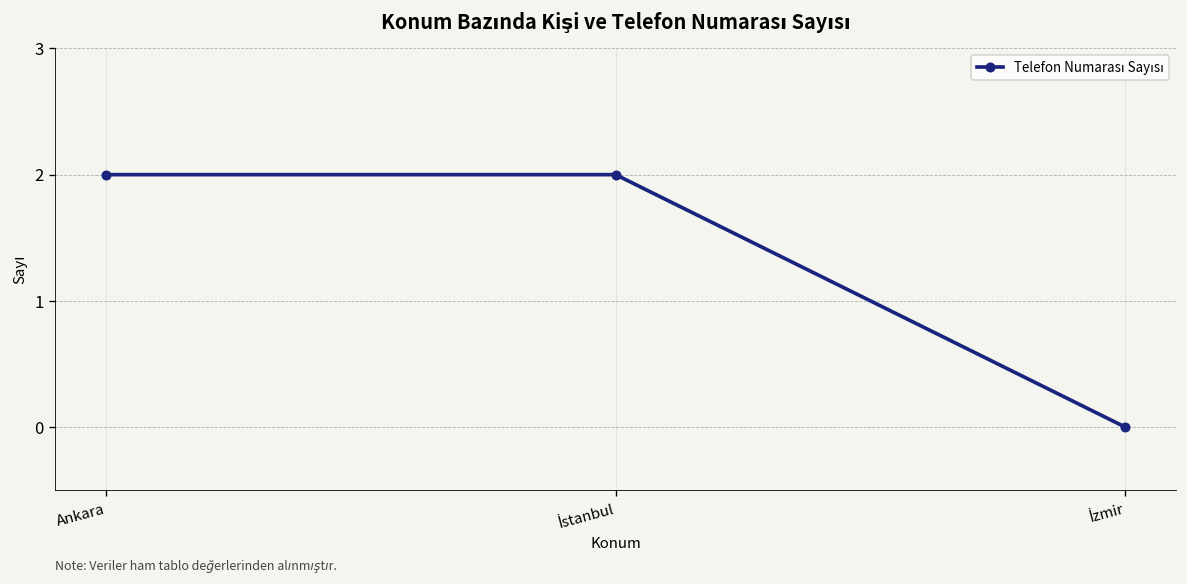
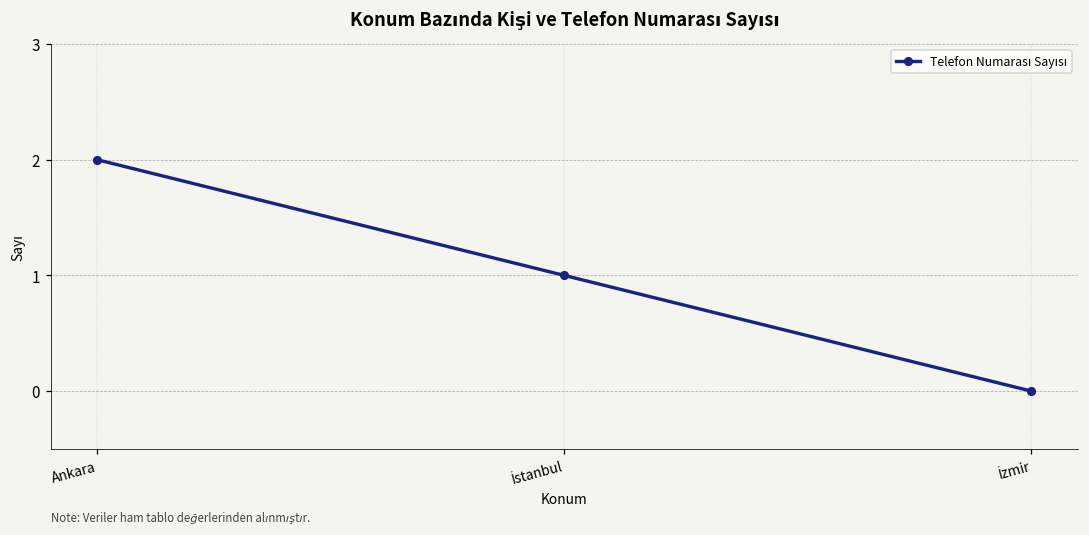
  {
    "Ankara": 2,
-   "İstanbul": 2,
+   "İstanbul": 1,
    "İzmir": 0
  }
